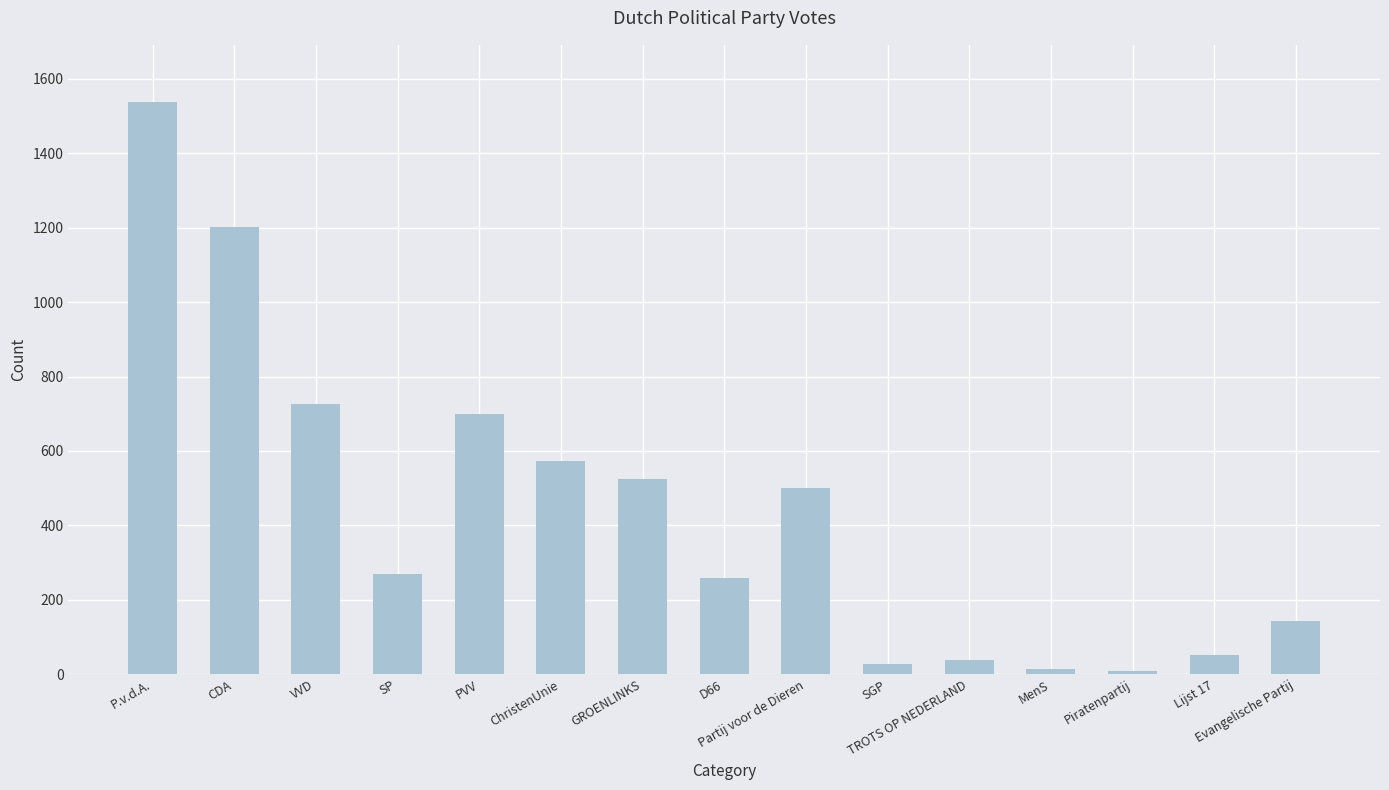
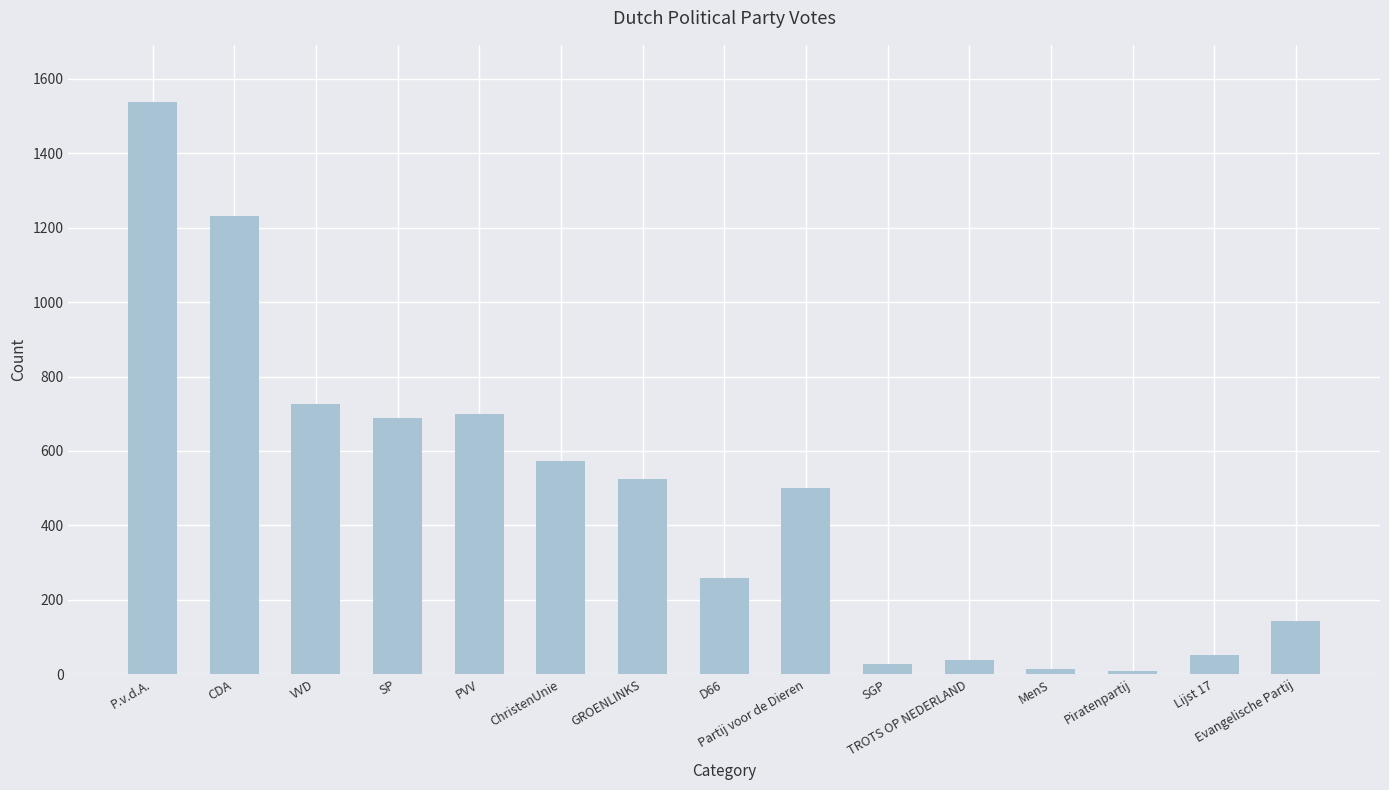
  {
    "P.v.d.A.": 1540,
-   "CDA": 1200,
+   "CDA": 1230,
    "VVD": 730,
-   "SP": 270,
+   "SP": 690,
    "PVV": 700,
    "ChristenUnie": 570,
    "GROENLINKS": 520,
    "D66": 260,
    "Partij voor de Dieren": 500,
    "SGP": 30,
    "TROTS OP NEDERLAND": 40,
    "MenS": 10,
    "Piratenpartij": 10,
    "Lijst 17": 50,
    "Evangelische Partij": 140
  }
